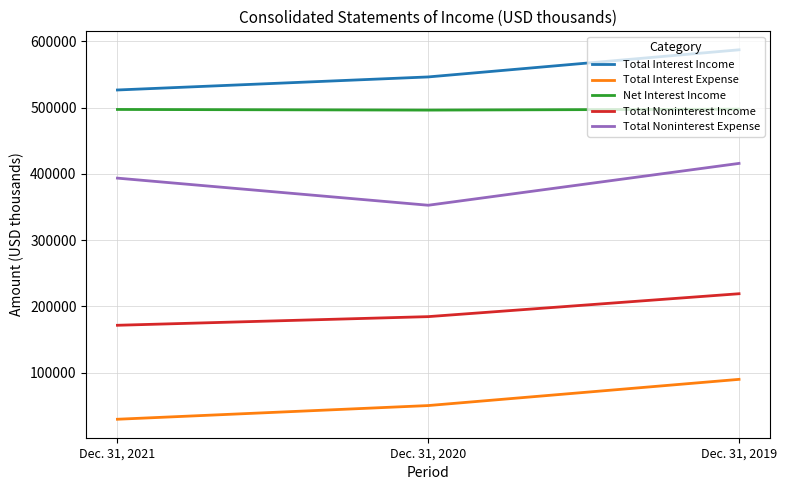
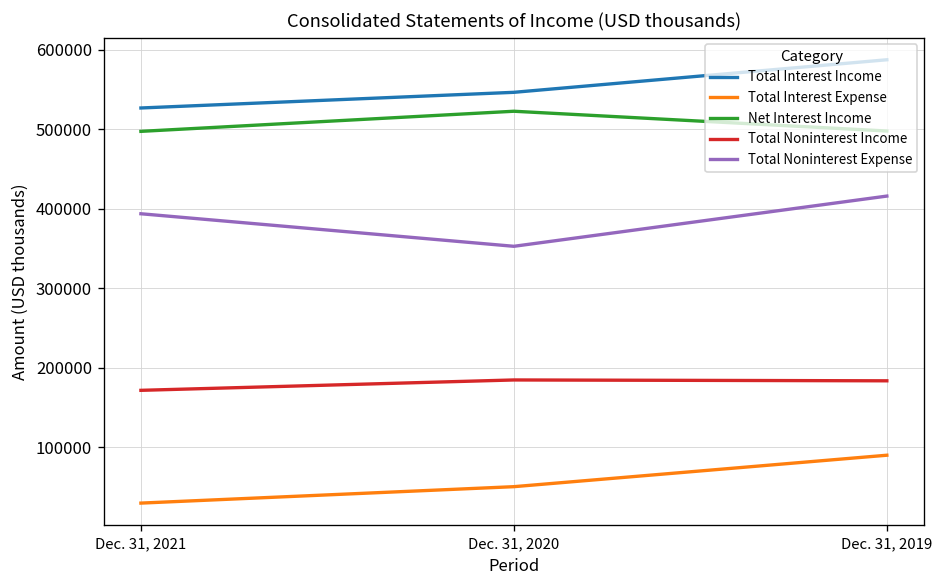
  {
    "Total Interest Income": {
      "Dec. 31, 2021": 530000,
      "Dec. 31, 2020": 550000
    },
    "Total Interest Expense": {
      "Dec. 31, 2021": 30000,
      "Dec. 31, 2020": 50000,
      "Dec. 31, 2019": 90000
    },
    "Net Interest Income": {
      "Dec. 31, 2021": 500000,
-     "Dec. 31, 2020": 500000
+     "Dec. 31, 2020": 520000
    },
    "Total Noninterest Income": {
      "Dec. 31, 2021": 170000,
      "Dec. 31, 2020": 180000,
-     "Dec. 31, 2019": 220000
+     "Dec. 31, 2019": 180000
    },
    "Total Noninterest Expense": {
      "Dec. 31, 2021": 390000,
      "Dec. 31, 2020": 350000,
      "Dec. 31, 2019": 420000
    }
  }
